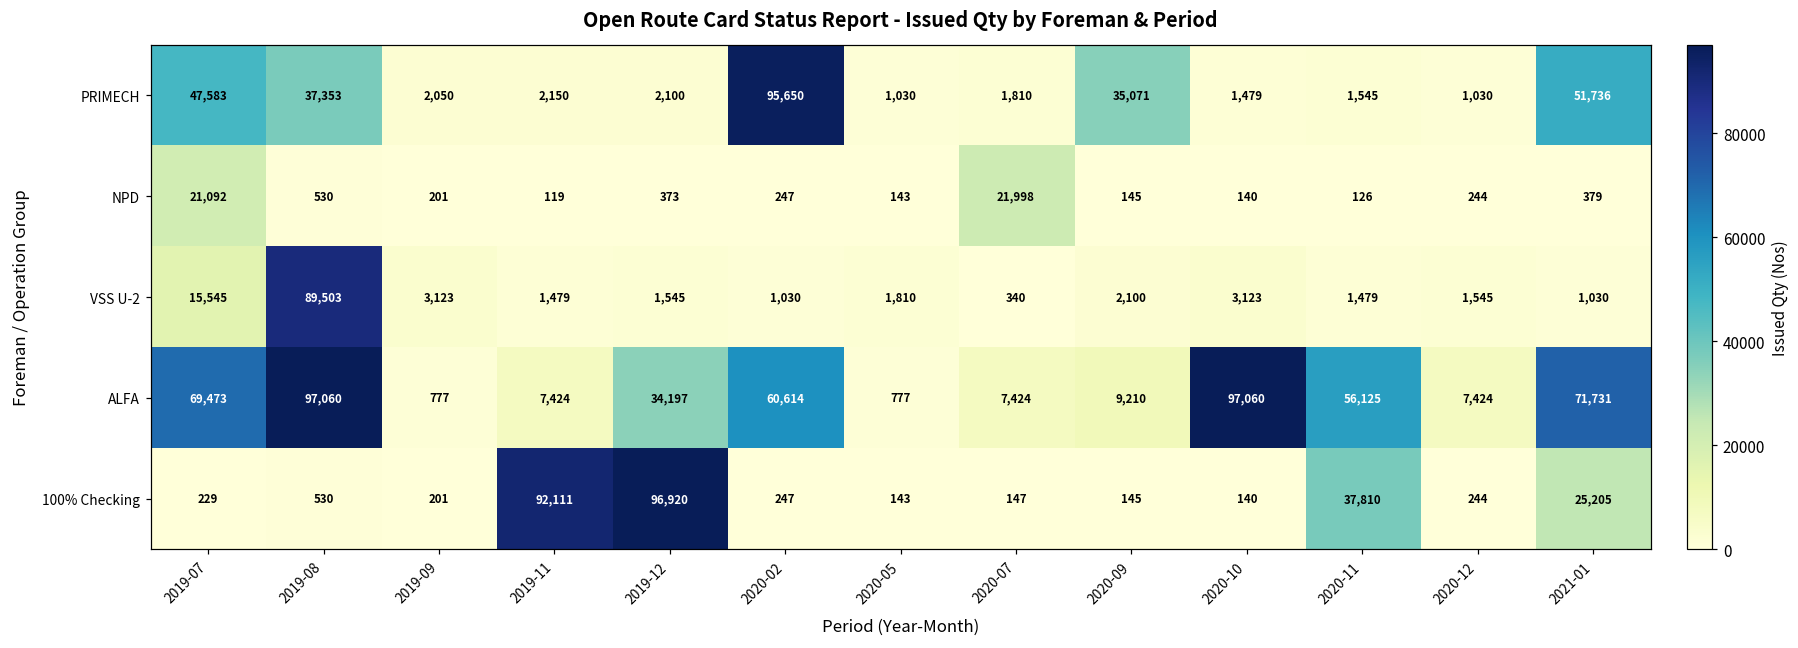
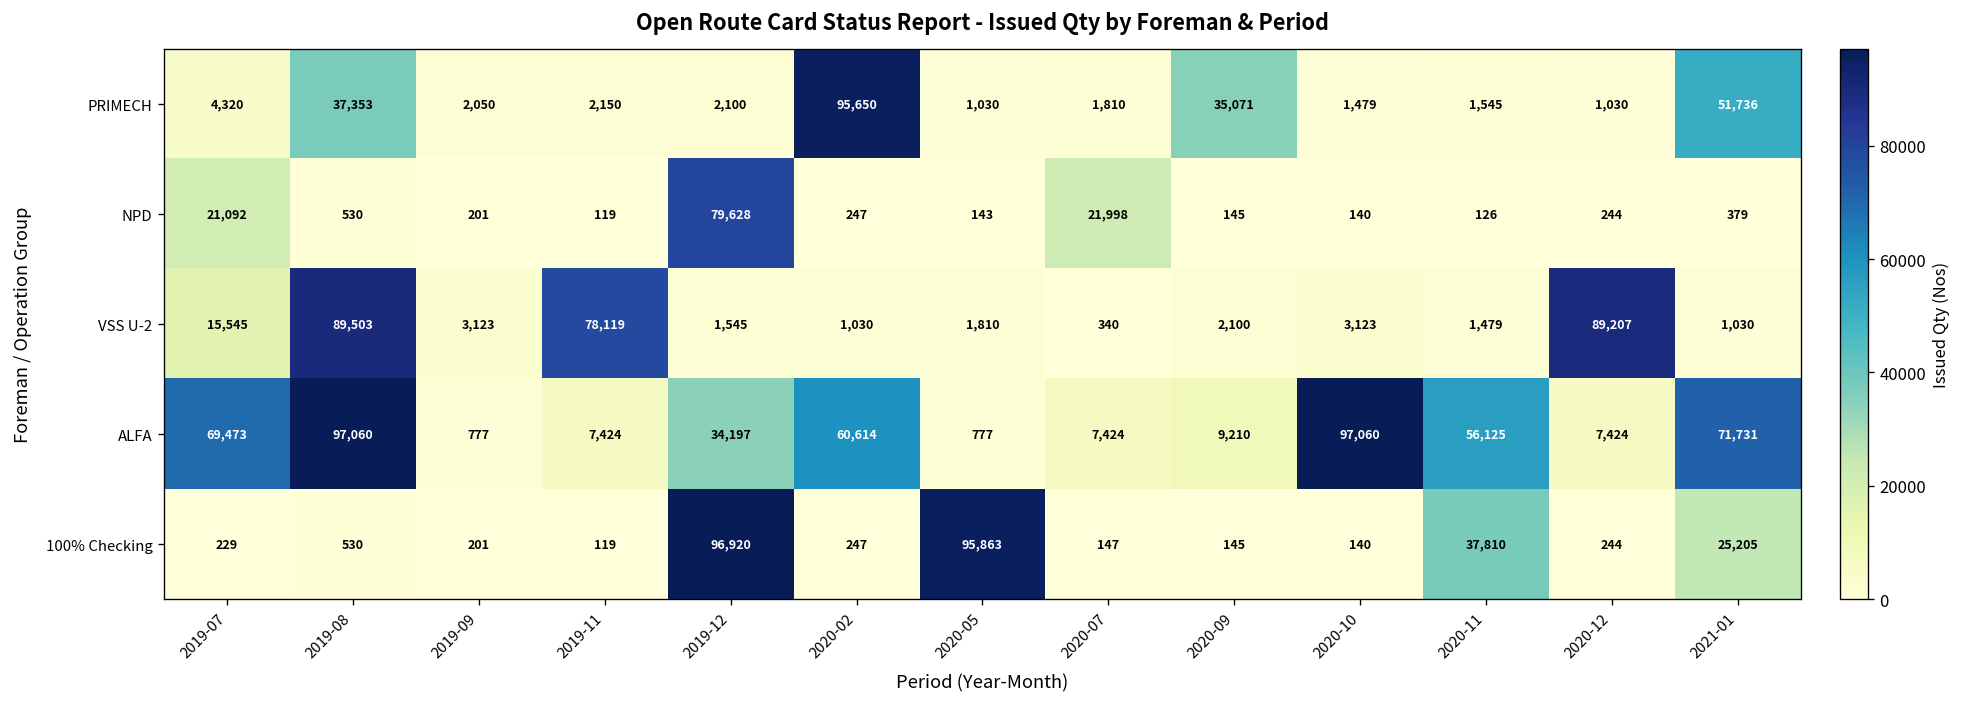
  {
    "PRIMECH": {
-     "2019-07": "47,583",
+     "2019-07": "4,320",
      "2019-08": "37,353",
      "2019-09": "2,050",
      "2019-11": "2,150",
      "2019-12": "2,100",
      "2020-02": "95,650",
      "2020-05": "1,030",
      "2020-07": "1,810",
      "2020-09": "35,071",
      "2020-10": "1,479",
      "2020-11": "1,545",
      "2020-12": "1,030",
      "2021-01": "51,736"
    },
    "NPD": {
      "2019-07": "21,092",
      "2019-08": "530",
      "2019-09": "201",
      "2019-11": "119",
-     "2019-12": "373",
+     "2019-12": "79,628",
      "2020-02": "247",
      "2020-05": "143",
      "2020-07": "21,998",
      "2020-09": "145",
      "2020-10": "140",
      "2020-11": "126",
      "2020-12": "244",
      "2021-01": "379"
    },
    "VSS U-2": {
      "2019-07": "15,545",
      "2019-08": "89,503",
      "2019-09": "3,123",
-     "2019-11": "1,479",
+     "2019-11": "78,119",
      "2019-12": "1,545",
      "2020-02": "1,030",
      "2020-05": "1,810",
      "2020-07": "340",
      "2020-09": "2,100",
      "2020-10": "3,123",
      "2020-11": "1,479",
-     "2020-12": "1,545",
+     "2020-12": "89,207",
      "2021-01": "1,030"
    },
    "ALFA": {
      "2019-07": "69,473",
      "2019-08": "97,060",
      "2019-09": "777",
      "2019-11": "7,424",
      "2019-12": "34,197",
      "2020-02": "60,614",
      "2020-05": "777",
      "2020-07": "7,424",
      "2020-09": "9,210",
      "2020-10": "97,060",
      "2020-11": "56,125",
      "2020-12": "7,424",
      "2021-01": "71,731"
    },
    "100% Checking": {
      "2019-07": "229",
      "2019-08": "530",
      "2019-09": "201",
-     "2019-11": "92,111",
+     "2019-11": "119",
      "2019-12": "96,920",
      "2020-02": "247",
-     "2020-05": "143",
+     "2020-05": "95,863",
      "2020-07": "147",
      "2020-09": "145",
      "2020-10": "140",
      "2020-11": "37,810",
      "2020-12": "244",
      "2021-01": "25,205"
    }
  }
